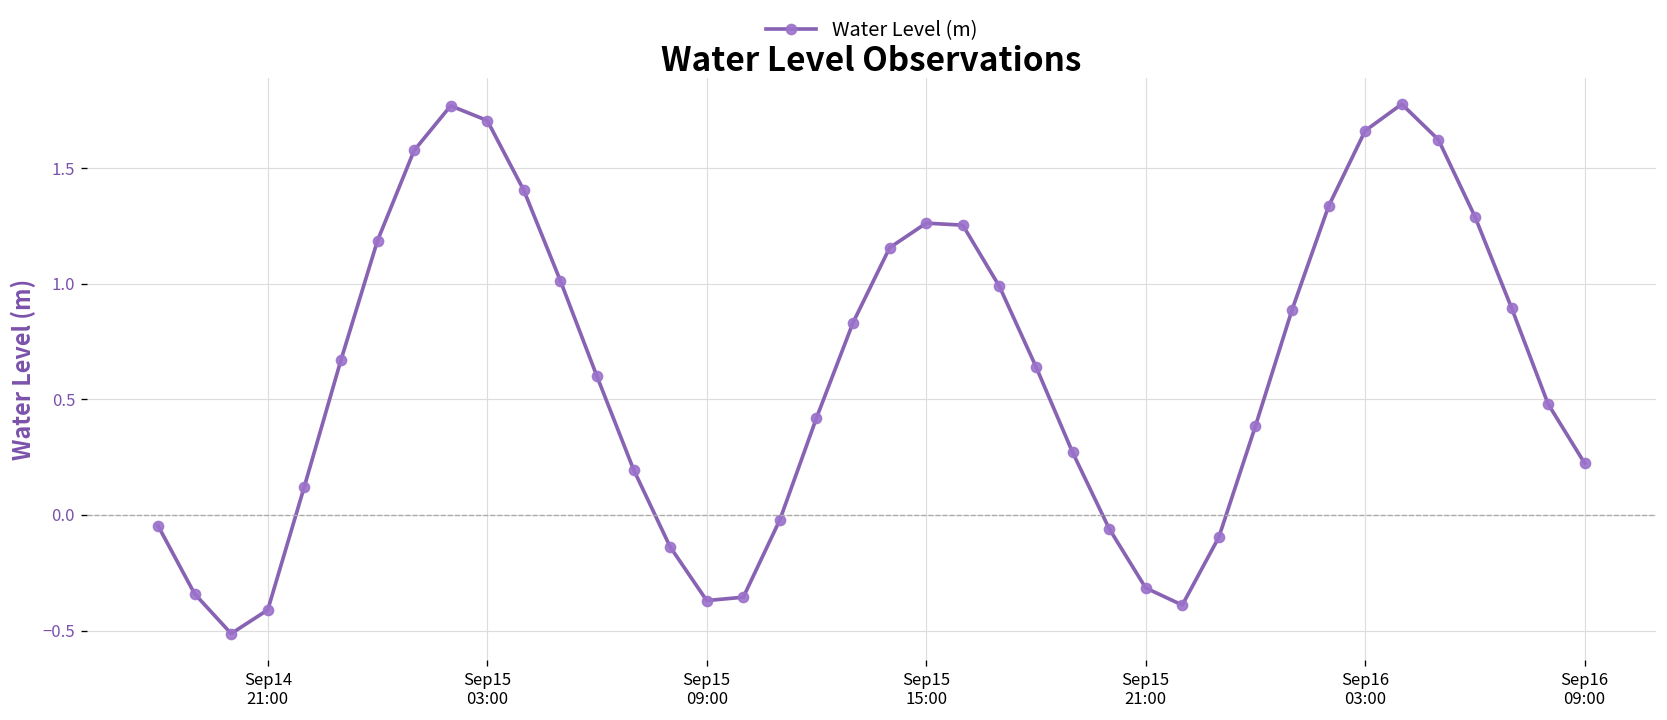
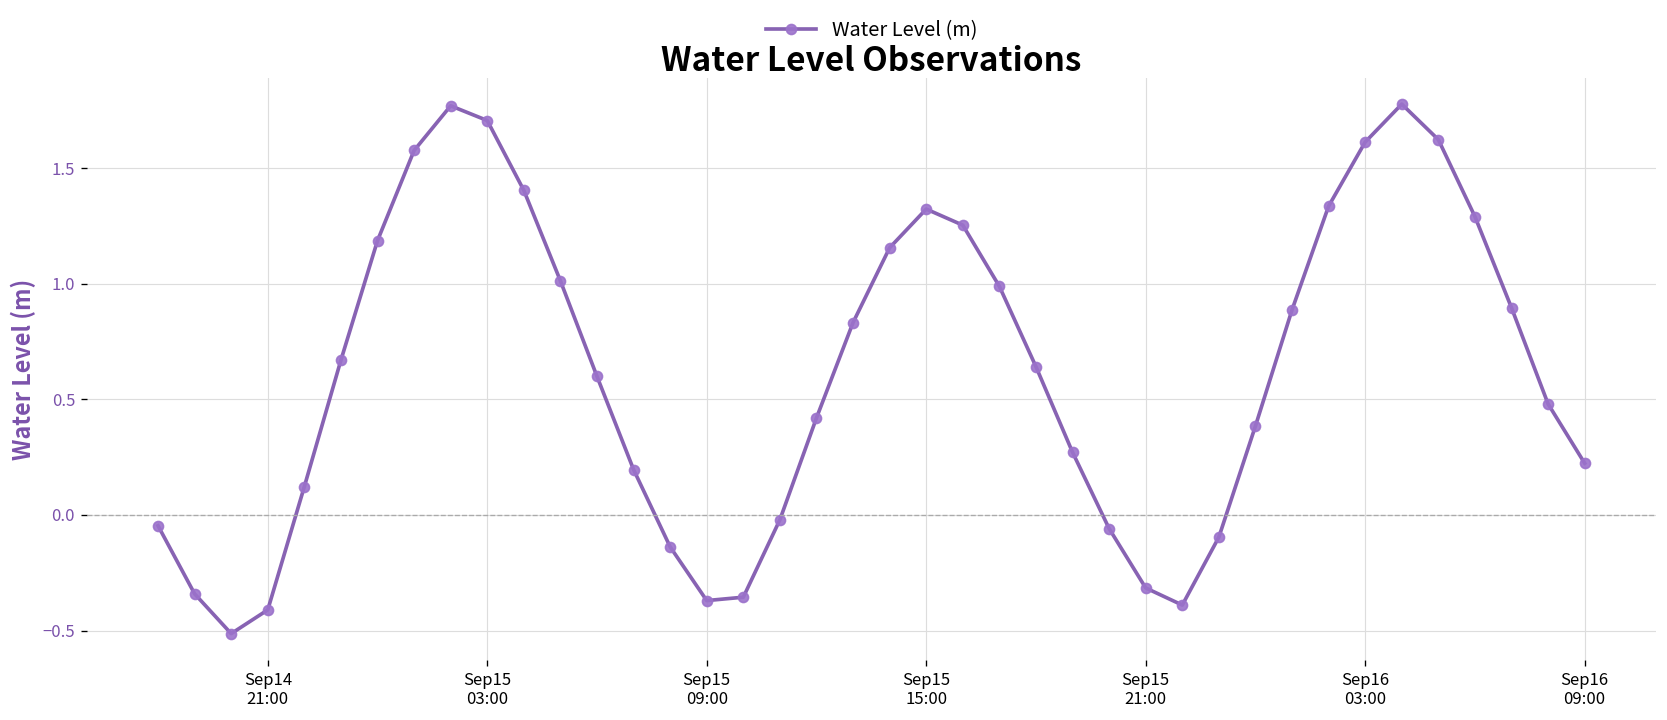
  {
    "Sep14 21:00": -0.41,
    "Sep15 03:00": 1.71,
    "Sep15 09:00": -0.37,
-   "Sep15 15:00": 1.26,
+   "Sep15 15:00": 1.32,
    "Sep15 21:00": -0.32,
-   "Sep16 03:00": 1.66,
+   "Sep16 03:00": 1.61,
    "Sep16 09:00": 0.22
  }
